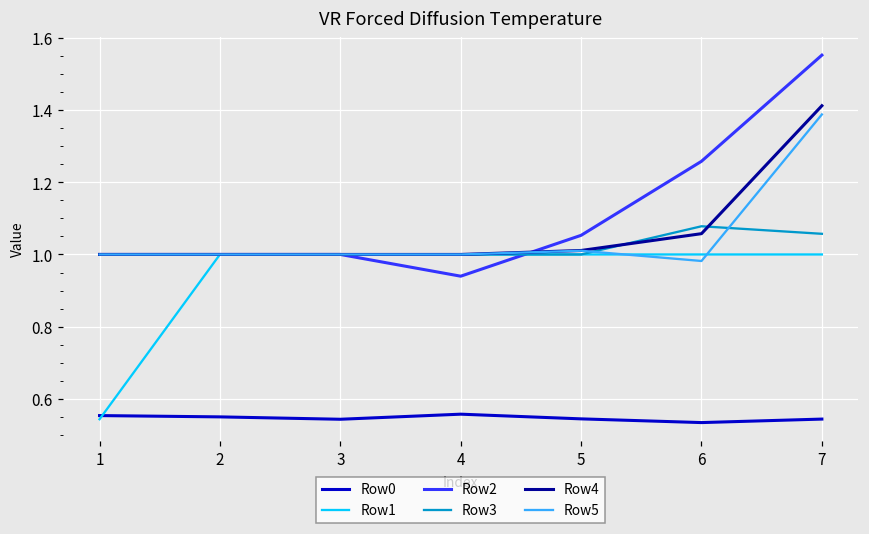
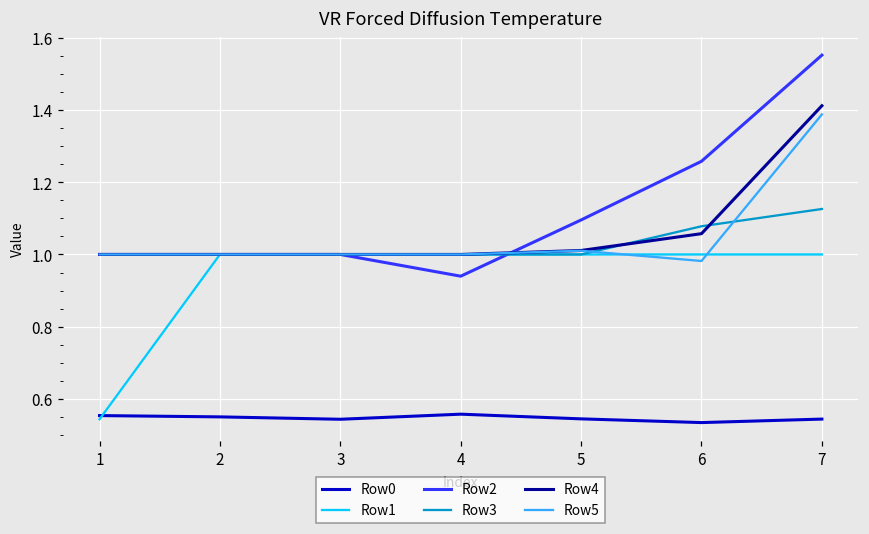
  {
    "Row1": {
      "1": 0.54,
      "6": 1.00,
      "7": 1.00
    },
    "Row2": {
      "4": 0.94,
-     "5": 1.05,
+     "5": 1.10,
      "6": 1.26,
      "7": 1.55
    },
    "Row3": {
      "6": 1.08,
-     "7": 1.06
+     "7": 1.13
    },
    "Row5": {
      "6": 0.98,
      "7": 1.39
    }
  }
